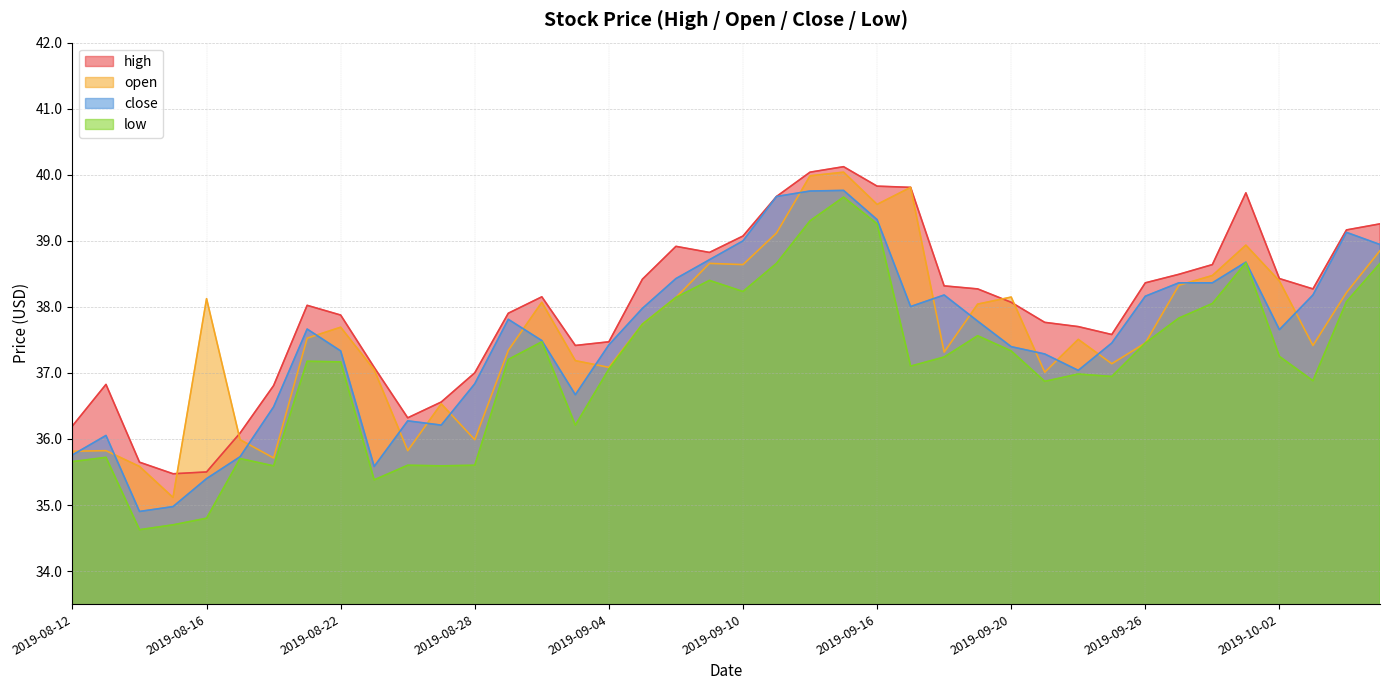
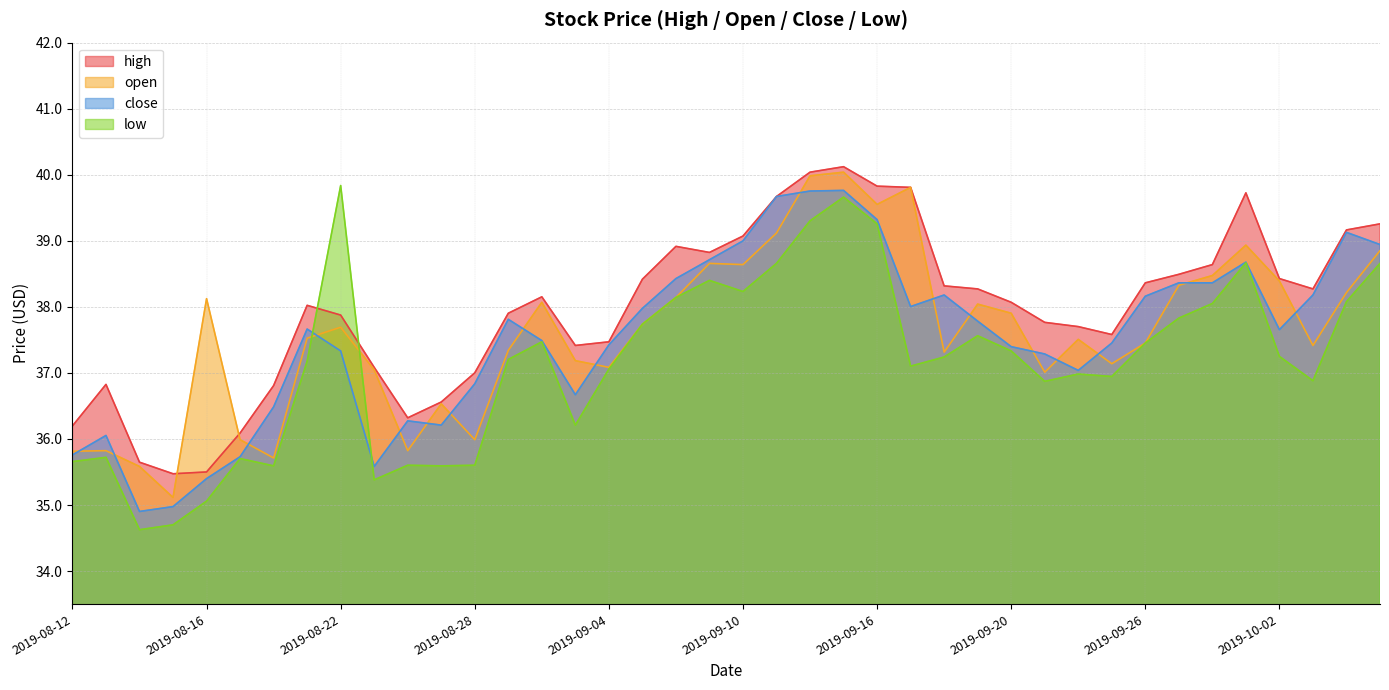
  {
    "high": {
      "2019-08-12": 36.2,
      "2019-08-16": 35.5,
      "2019-08-22": 37.9,
      "2019-08-28": 37.0,
      "2019-09-04": 37.5,
      "2019-09-10": 39.1,
      "2019-09-16": 39.8,
      "2019-09-20": 38.1,
      "2019-09-26": 38.4
    },
    "open": {
      "2019-08-12": 35.8,
      "2019-08-16": 38.1,
      "2019-08-22": 37.7,
      "2019-08-28": 36.0,
      "2019-09-10": 38.6,
      "2019-09-16": 39.6,
-     "2019-09-20": 38.1
+     "2019-09-20": 37.9
    },
    "close": {
      "2019-08-12": 35.8,
      "2019-08-16": 35.4,
      "2019-08-22": 37.3,
      "2019-08-28": 36.8,
      "2019-09-04": 37.4,
      "2019-09-10": 39.0,
      "2019-09-16": 39.3,
      "2019-09-20": 37.4,
      "2019-09-26": 38.2,
      "2019-10-02": 37.7
    },
    "low": {
      "2019-08-12": 35.7,
-     "2019-08-16": 34.8,
-     "2019-08-22": 37.2,
+     "2019-08-16": 35.1,
+     "2019-08-22": 39.8,
      "2019-08-28": 35.6,
      "2019-09-10": 38.2,
      "2019-09-16": 39.3,
      "2019-09-20": 37.3,
      "2019-10-02": 37.3
    }
  }
